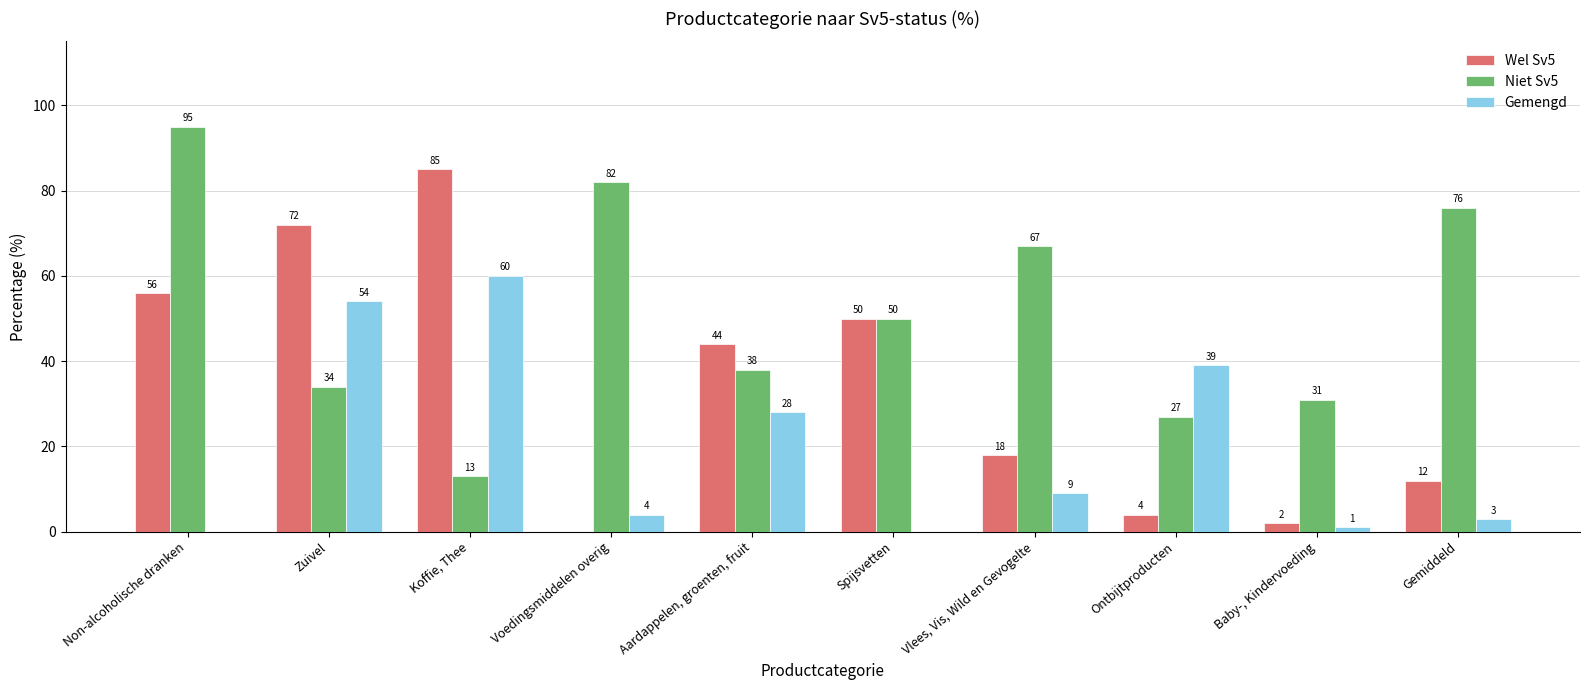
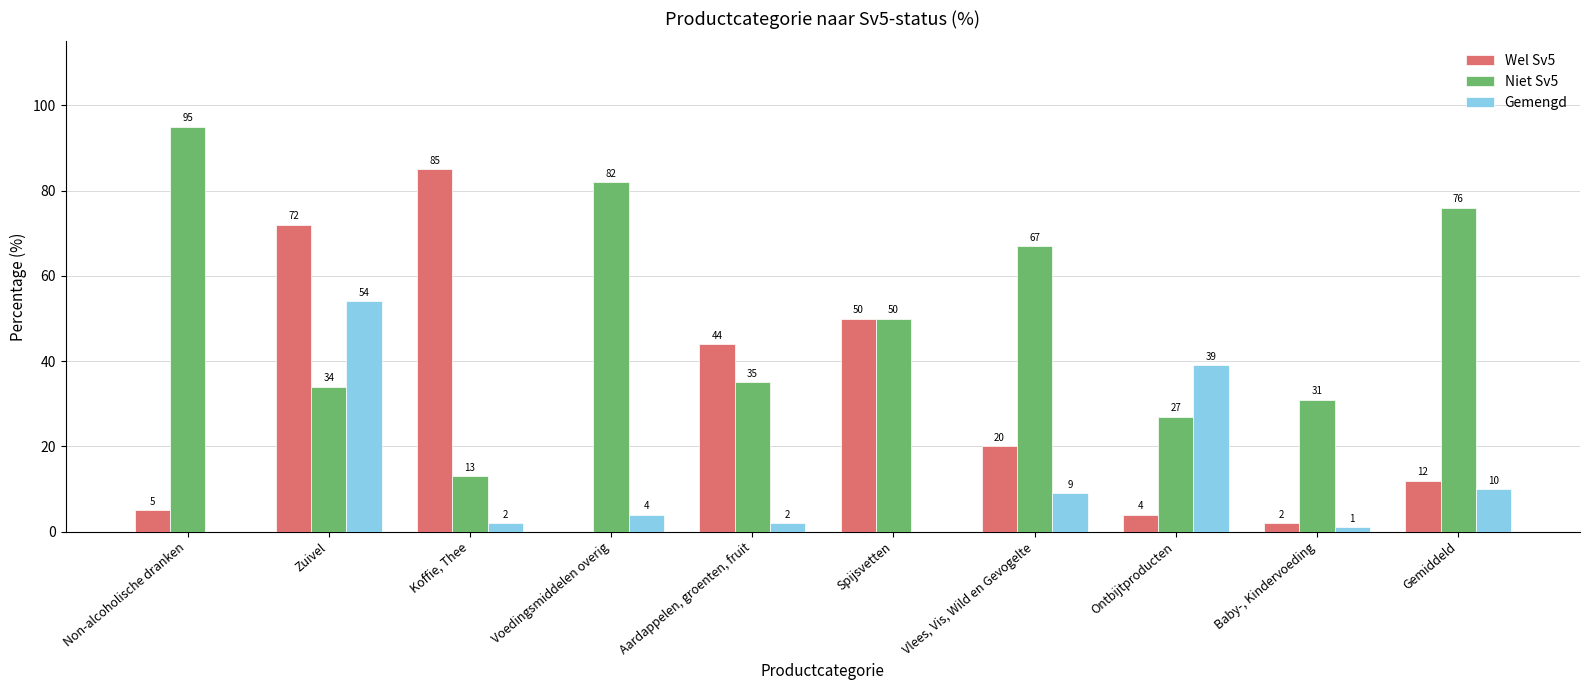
  {
    "Wel Sv5": {
-     "Non-alcoholische dranken": 56,
+     "Non-alcoholische dranken": 5,
      "Zuivel": 72,
      "Koffie, Thee": 85,
      "Aardappelen, groenten, fruit": 44,
      "Spijsvetten": 50,
-     "Vlees, Vis, Wild en Gevogelte": 18,
+     "Vlees, Vis, Wild en Gevogelte": 20,
      "Ontbijtproducten": 4,
      "Baby-, Kindervoeding": 2,
      "Gemiddeld": 12
    },
    "Niet Sv5": {
      "Non-alcoholische dranken": 95,
      "Zuivel": 34,
      "Koffie, Thee": 13,
      "Voedingsmiddelen overig": 82,
-     "Aardappelen, groenten, fruit": 38,
+     "Aardappelen, groenten, fruit": 35,
      "Spijsvetten": 50,
      "Vlees, Vis, Wild en Gevogelte": 67,
      "Ontbijtproducten": 27,
      "Baby-, Kindervoeding": 31,
      "Gemiddeld": 76
    },
    "Gemengd": {
      "Zuivel": 54,
-     "Koffie, Thee": 60,
+     "Koffie, Thee": 2,
      "Voedingsmiddelen overig": 4,
-     "Aardappelen, groenten, fruit": 28,
+     "Aardappelen, groenten, fruit": 2,
      "Vlees, Vis, Wild en Gevogelte": 9,
      "Ontbijtproducten": 39,
      "Baby-, Kindervoeding": 1,
-     "Gemiddeld": 3
+     "Gemiddeld": 10
    }
  }
